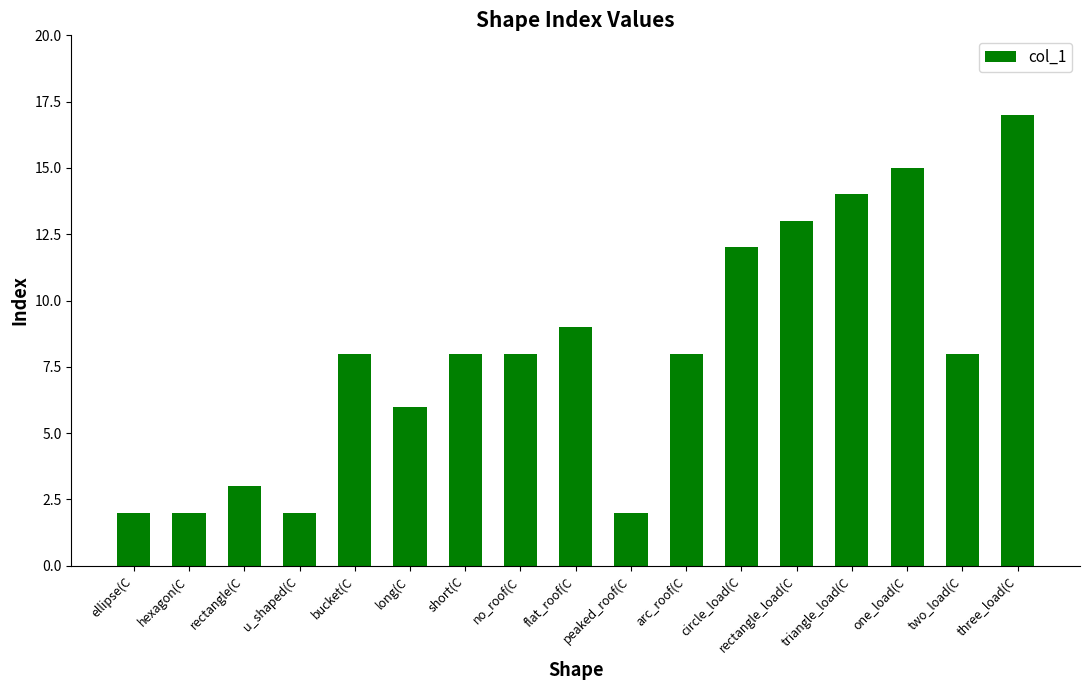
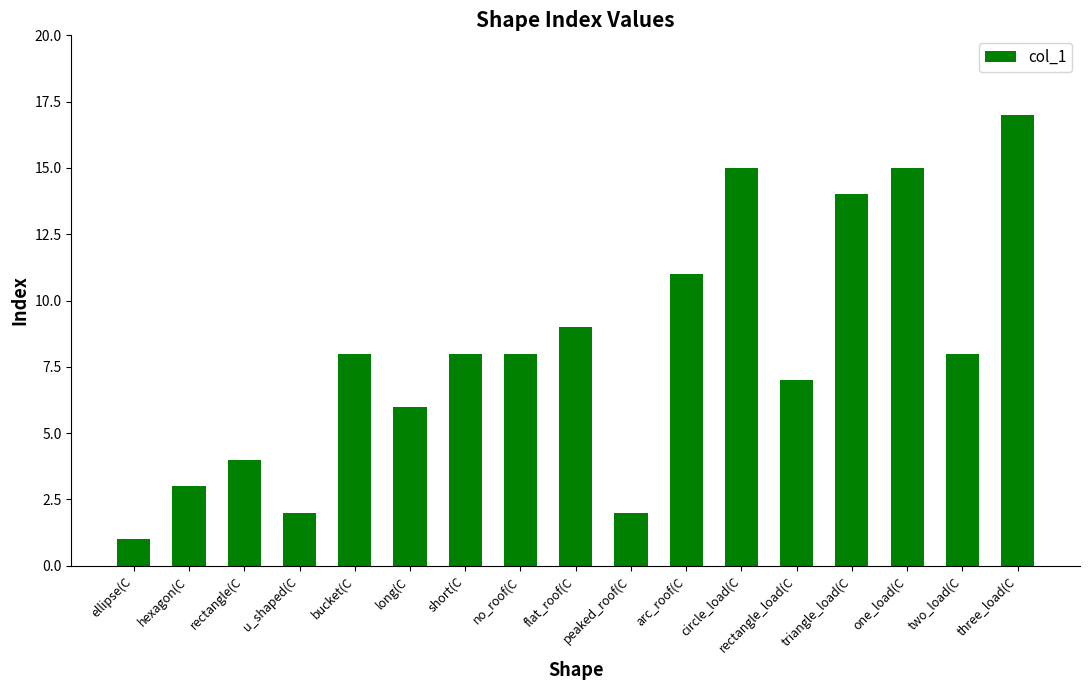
  {
-   "ellipse(C": 2,
-   "hexagon(C": 2,
-   "rectangle(C": 3,
+   "ellipse(C": 1,
+   "hexagon(C": 3,
+   "rectangle(C": 4,
    "u_shaped(C": 2,
    "bucket(C": 8,
    "long(C": 6,
    "short(C": 8,
    "no_roof(C": 8,
    "flat_roof(C": 9,
    "peaked_roof(C": 2,
-   "arc_roof(C": 8,
-   "circle_load(C": 12,
-   "rectangle_load(C": 13,
+   "arc_roof(C": 11,
+   "circle_load(C": 15,
+   "rectangle_load(C": 7,
    "triangle_load(C": 14,
    "one_load(C": 15,
    "two_load(C": 8,
    "three_load(C": 17
  }
